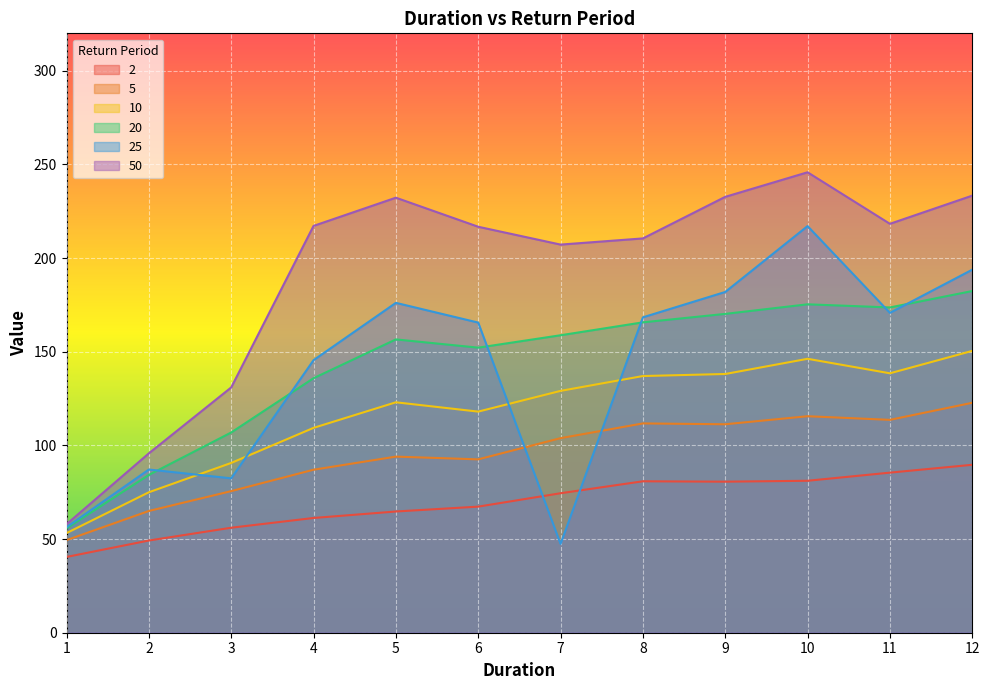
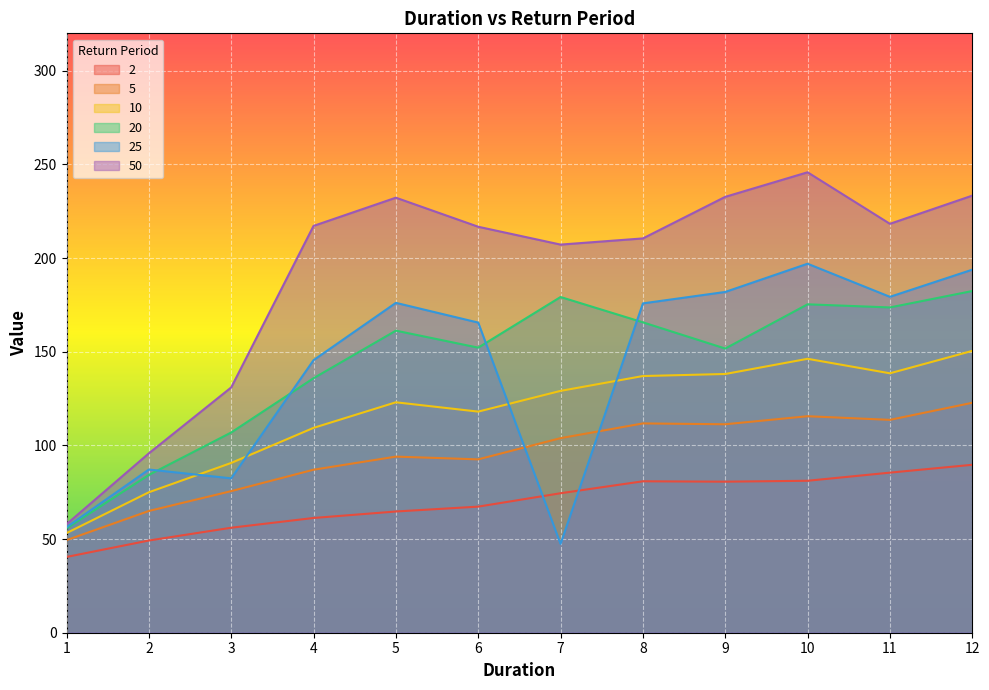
  {
    "20": {
      "2": 84,
      "3": 107,
      "4": 136,
-     "5": 157,
+     "5": 161,
      "6": 152,
-     "7": 159,
+     "7": 179,
      "8": 166,
-     "9": 170,
+     "9": 152,
      "10": 175,
      "11": 174,
      "12": 182
    },
    "25": {
      "2": 87,
      "3": 82,
      "4": 146,
      "5": 176,
      "6": 166,
      "7": 47,
-     "8": 168,
+     "8": 176,
      "9": 182,
-     "10": 217,
-     "11": 171,
+     "10": 197,
+     "11": 179,
      "12": 194
    },
    "50": {
      "1": 58,
      "2": 96,
      "3": 131,
      "4": 217,
      "5": 232,
      "6": 217,
      "7": 207,
      "8": 211,
      "9": 233,
      "10": 246,
      "11": 218,
      "12": 233
    }
  }
